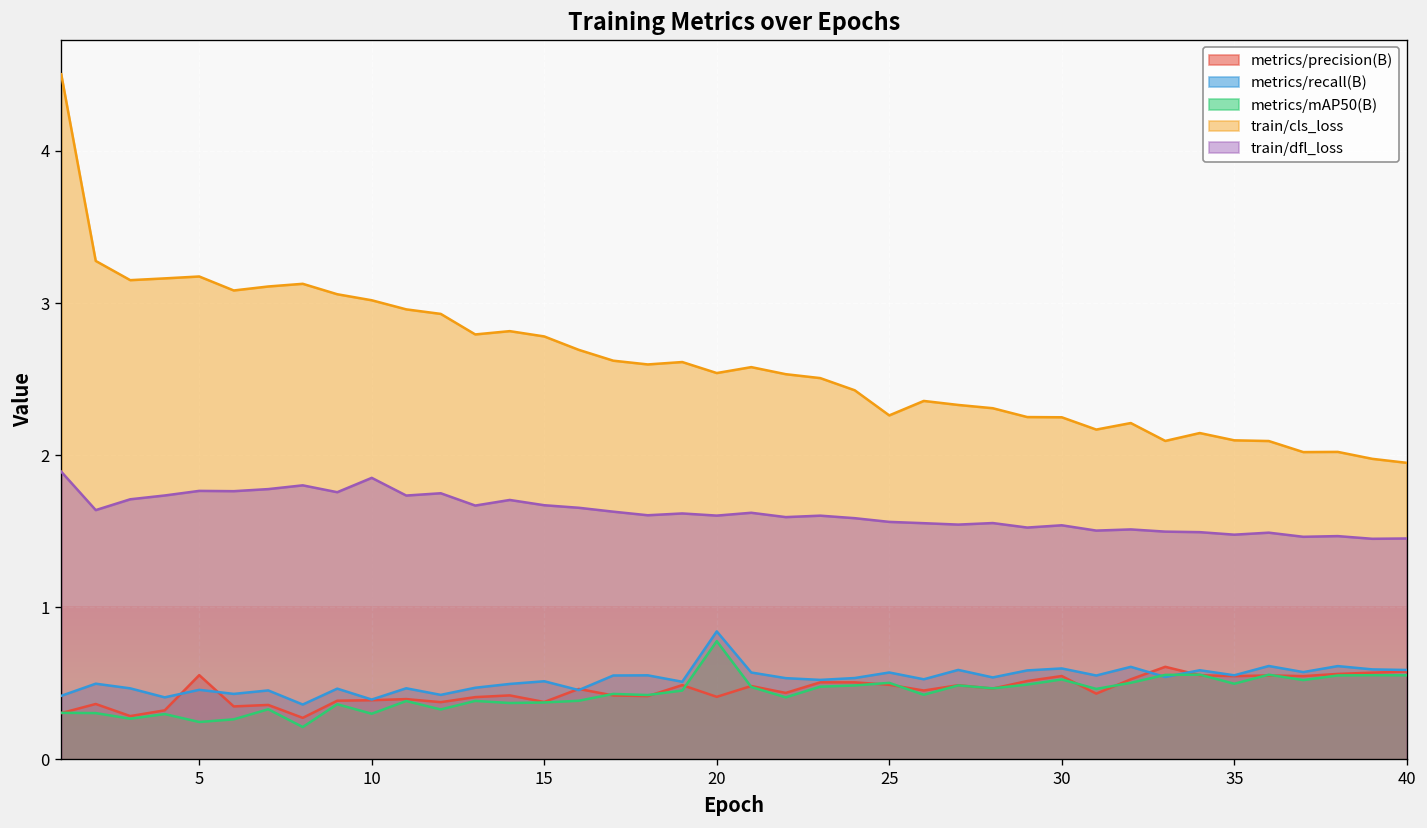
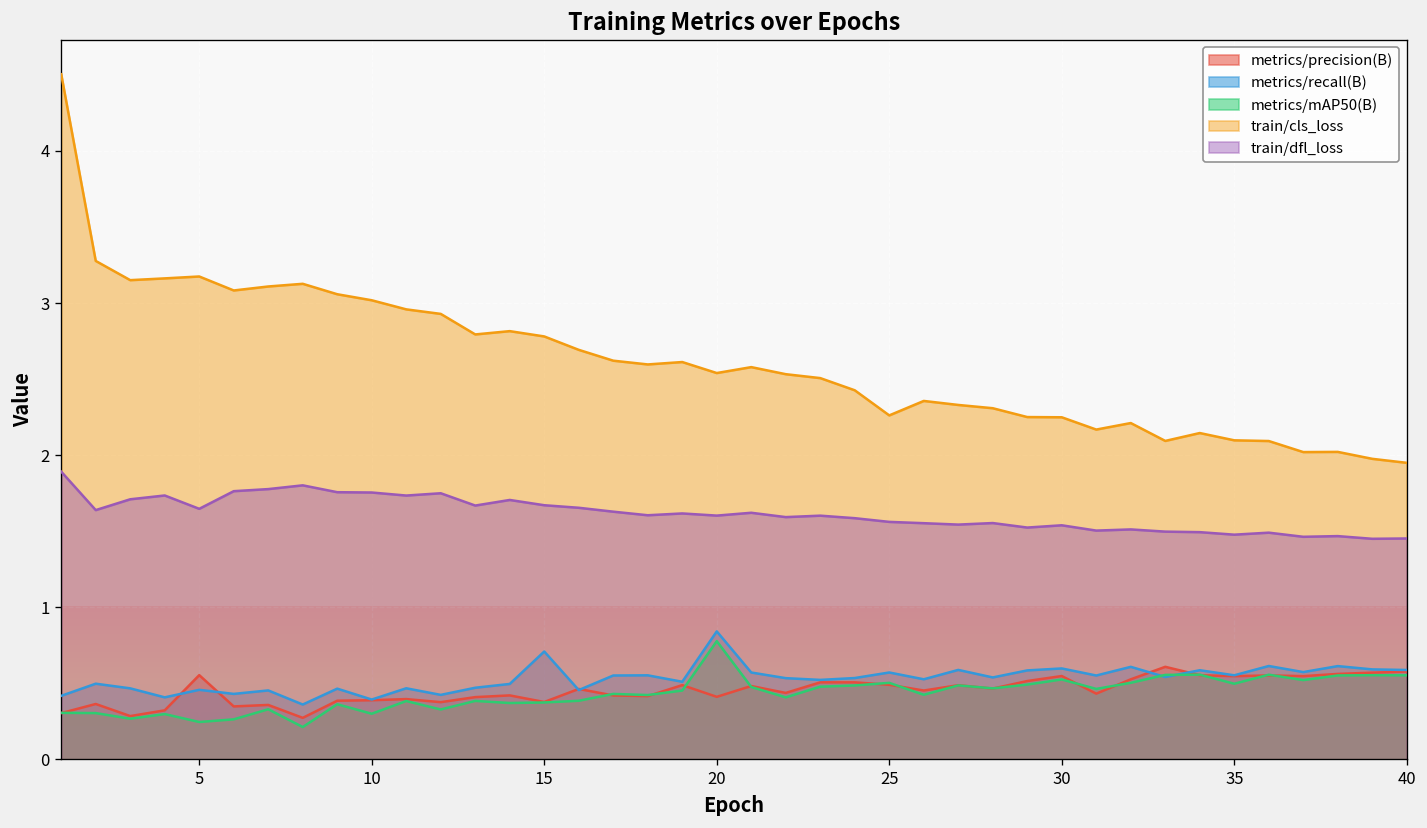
  {
    "metrics/precision(B)": {
      "5": 0.55,
      "20": 0.41,
      "30": 0.55
    },
    "metrics/recall(B)": {
      "5": 0.46,
-     "15": 0.51,
+     "15": 0.71,
      "20": 0.84,
      "25": 0.57,
      "30": 0.60
    },
    "metrics/mAP50(B)": {
      "5": 0.25,
      "10": 0.30,
      "20": 0.78,
      "30": 0.52,
      "35": 0.50,
      "40": 0.55
    },
    "train/cls_loss": {
      "5": 3.17,
      "10": 3.02,
      "15": 2.78,
      "20": 2.54,
      "25": 2.26,
      "30": 2.25,
      "35": 2.10,
      "40": 1.95
    },
    "train/dfl_loss": {
-     "5": 1.76,
-     "10": 1.85,
+     "5": 1.65,
+     "10": 1.75,
      "15": 1.67,
      "20": 1.60,
      "25": 1.56,
      "30": 1.54,
      "35": 1.48,
      "40": 1.45
    }
  }
